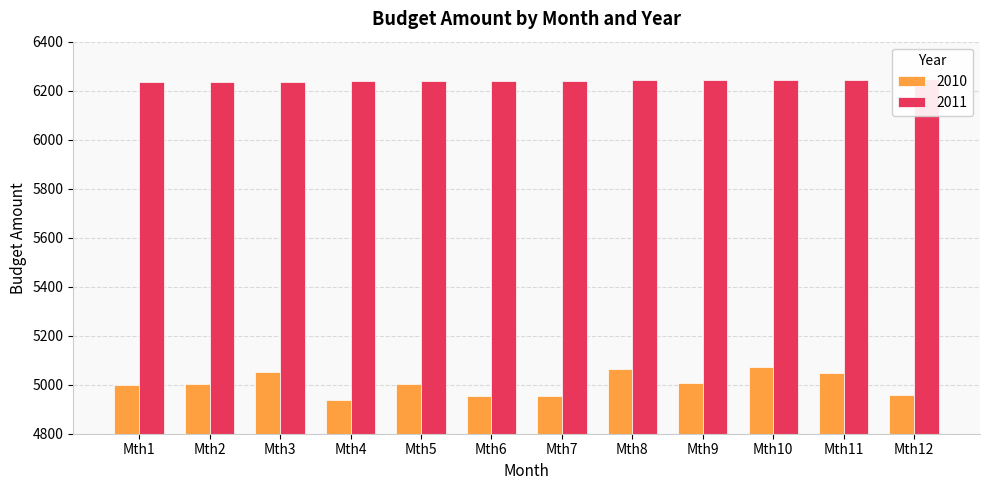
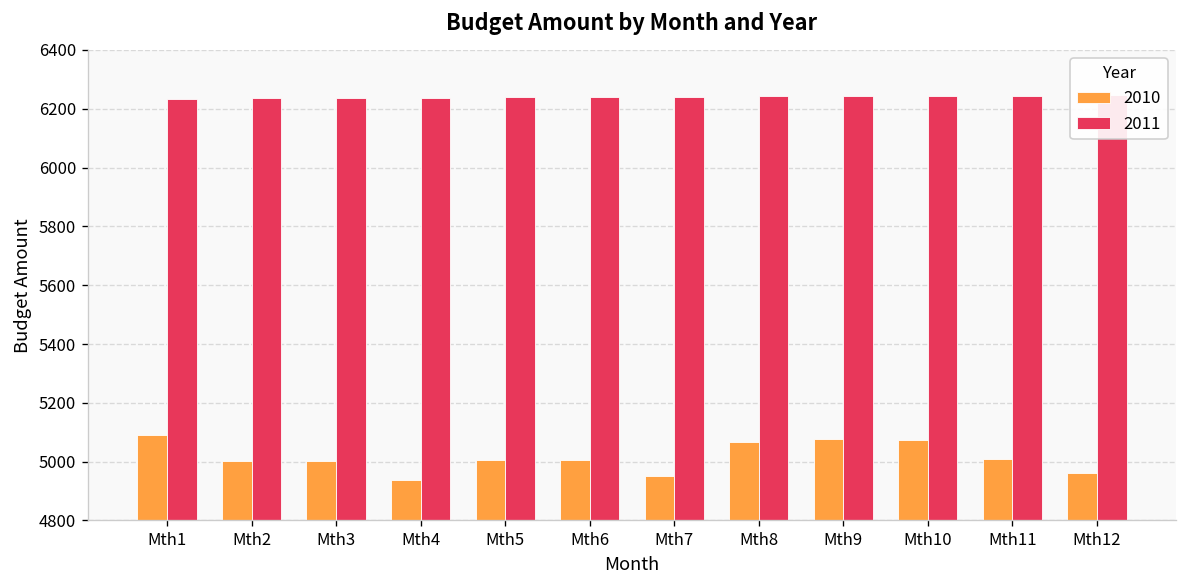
  {
    "2010": {
-     "Mth1": 5000,
+     "Mth1": 5090,
      "Mth2": 5000,
-     "Mth3": 5050,
+     "Mth3": 5000,
      "Mth4": 4940,
      "Mth5": 5000,
-     "Mth6": 4950,
+     "Mth6": 5010,
      "Mth7": 4950,
      "Mth8": 5070,
-     "Mth9": 5010,
+     "Mth9": 5080,
      "Mth10": 5070,
-     "Mth11": 5050,
+     "Mth11": 5010,
      "Mth12": 4960
    },
    "2011": {
      "Mth1": 6240,
      "Mth2": 6240,
      "Mth3": 6240,
      "Mth4": 6240,
      "Mth5": 6240,
      "Mth6": 6240,
      "Mth7": 6240,
      "Mth8": 6240,
      "Mth9": 6240,
      "Mth10": 6240,
      "Mth11": 6250
    }
  }
